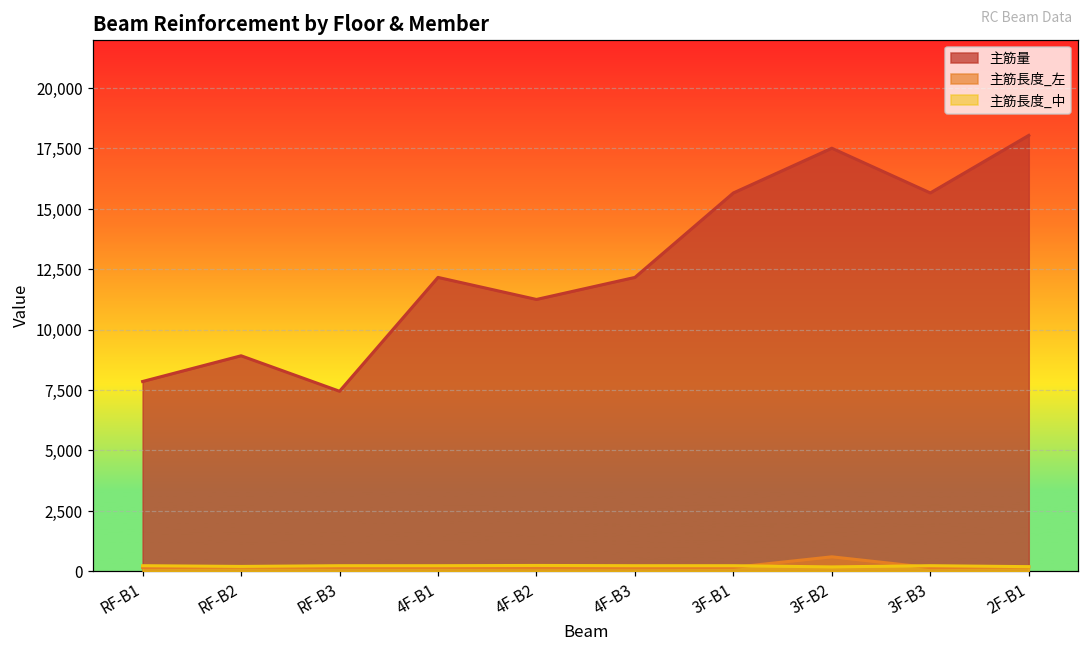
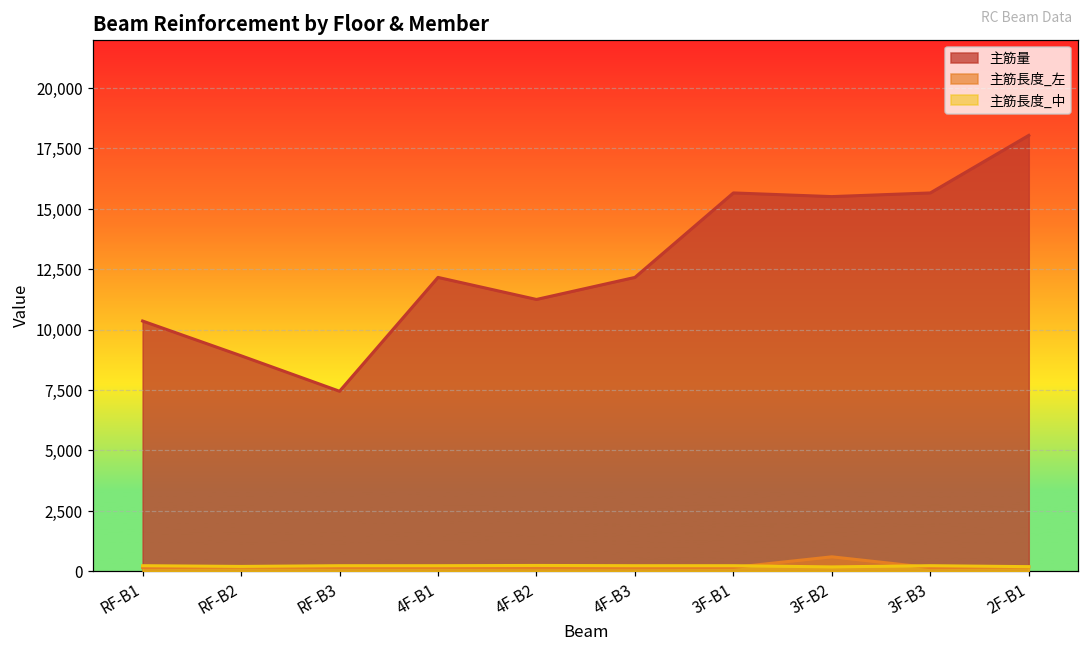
  {
    "主筋量": {
-     "RF-B1": "7,900",
+     "RF-B1": "10,400",
      "RF-B2": "8,900",
      "RF-B3": "7,400",
      "4F-B1": "12,200",
      "4F-B2": "11,200",
      "4F-B3": "12,200",
      "3F-B1": "15,700",
-     "3F-B2": "17,500",
+     "3F-B2": "15,500",
      "3F-B3": "15,700",
      "2F-B1": "18,000"
    },
    "主筋長度_左": {
      "3F-B2": "600"
    },
    "主筋長度_中": {
      "3F-B2": "200"
    }
  }
